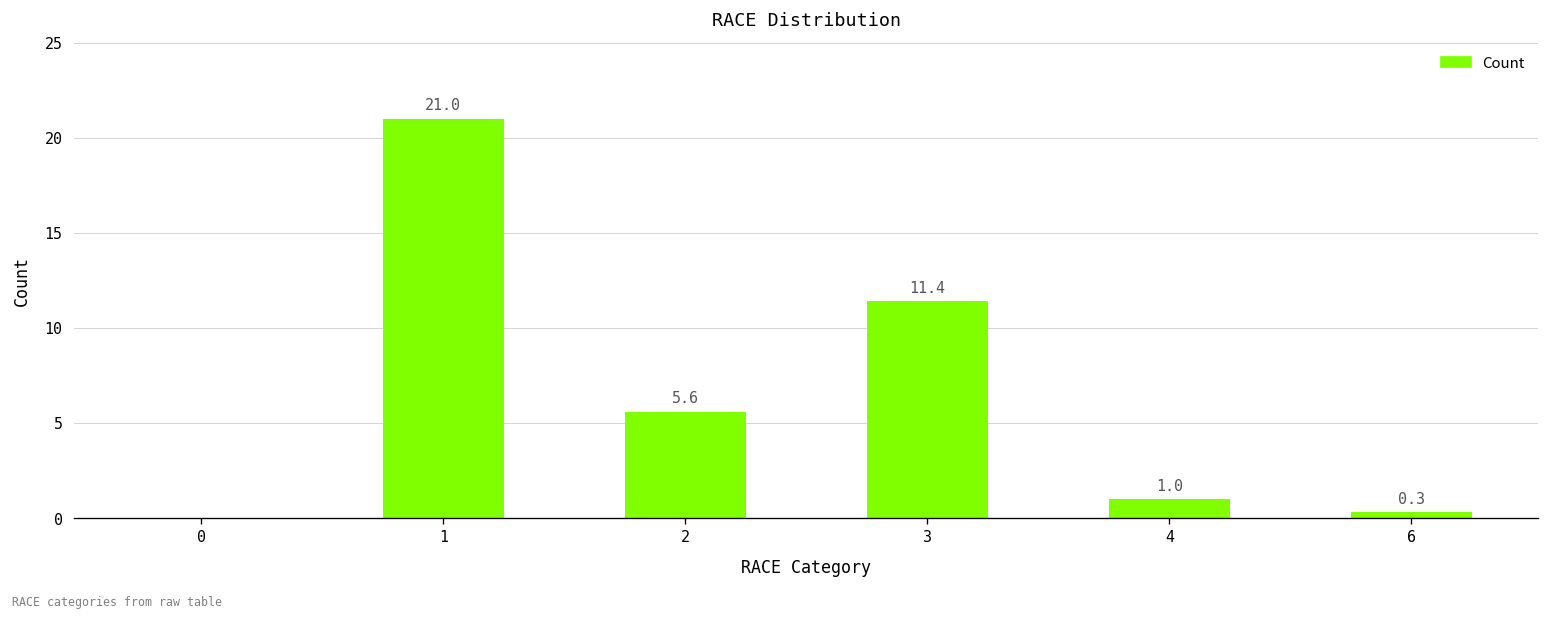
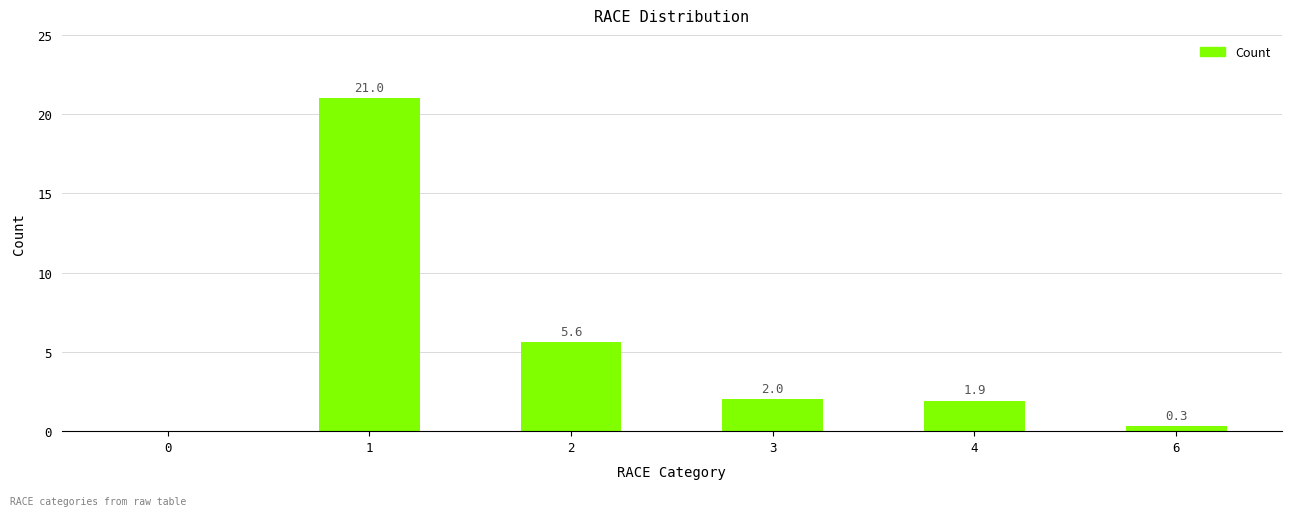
  {
    "1": 21.0,
    "2": 5.6,
-   "3": 11.4,
-   "4": 1.0,
+   "3": 2.0,
+   "4": 1.9,
    "6": 0.3
  }
